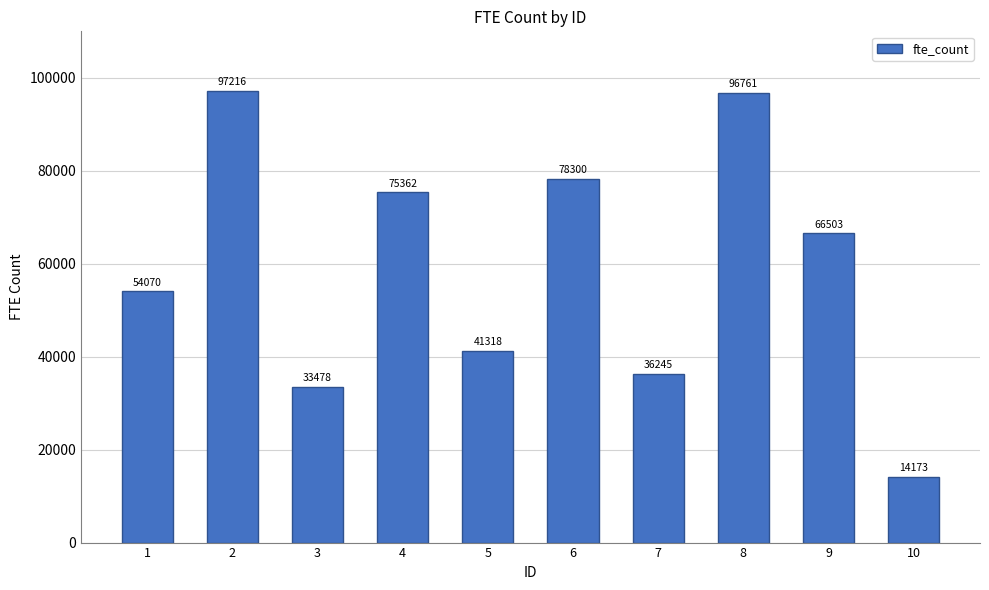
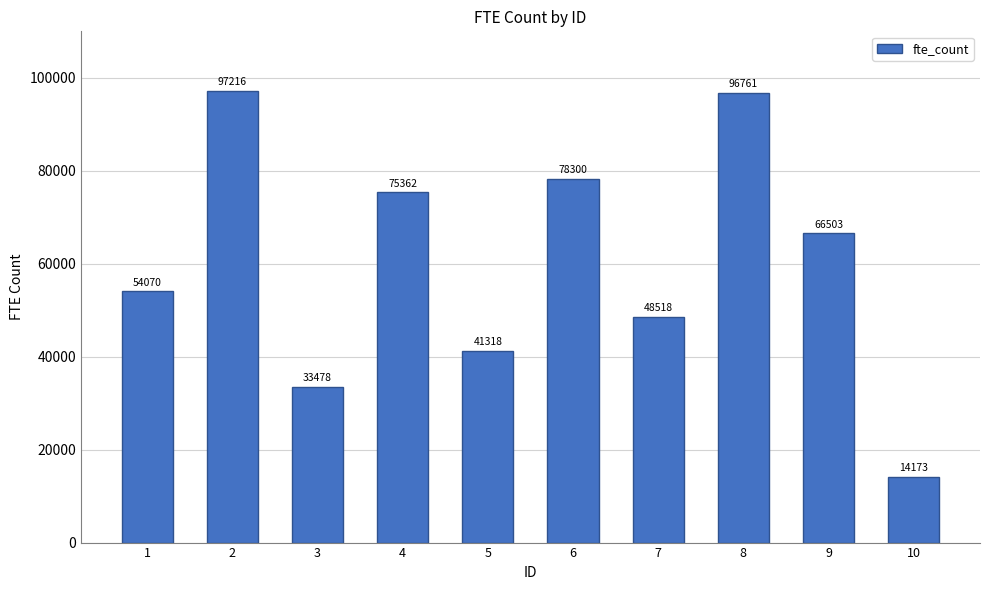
  {
    "1": 54070,
    "2": 97216,
    "3": 33478,
    "4": 75362,
    "5": 41318,
    "6": 78300,
-   "7": 36245,
+   "7": 48518,
    "8": 96761,
    "9": 66503,
    "10": 14173
  }
